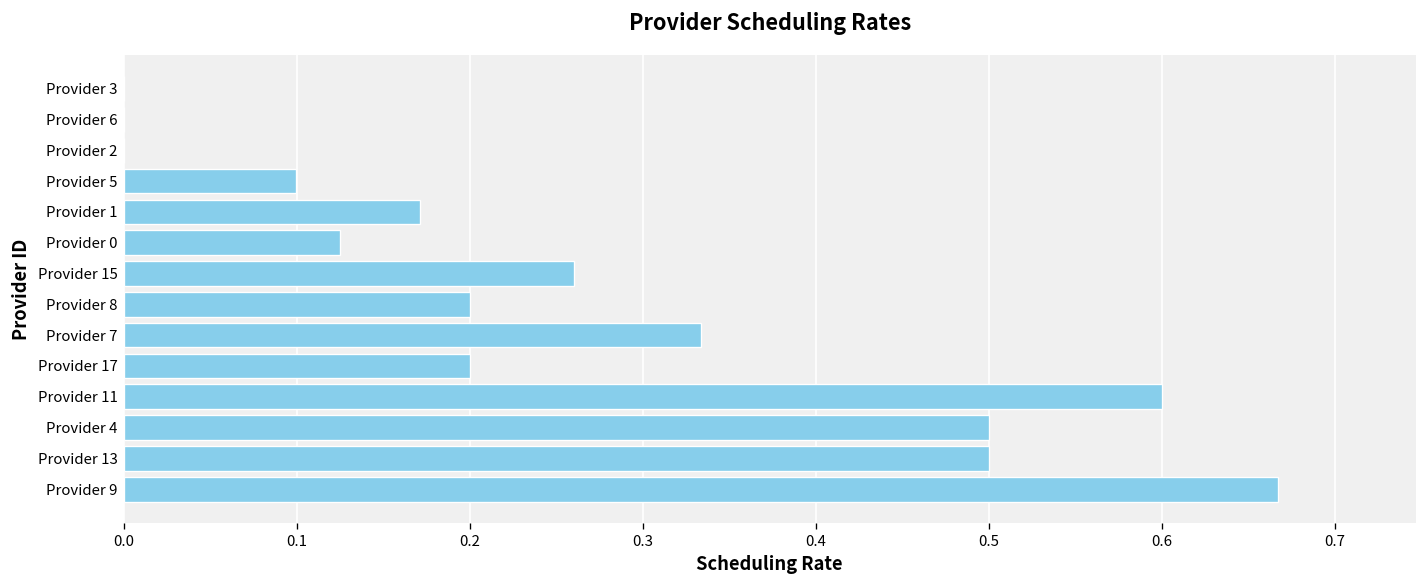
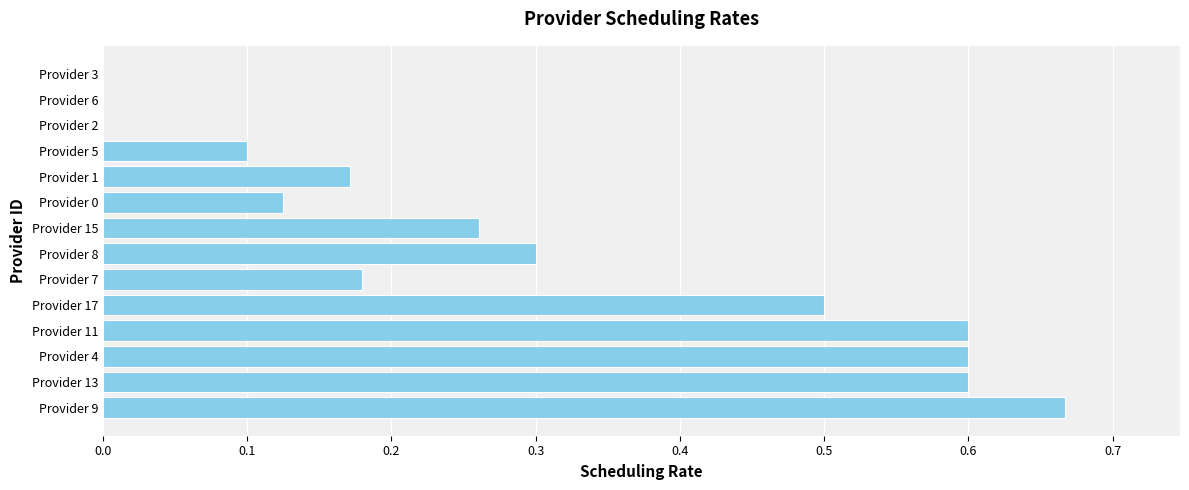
  {
    "Provider 3": 0.000,
    "Provider 6": 0.000,
    "Provider 2": 0.000,
    "Provider 5": 0.100,
    "Provider 1": 0.171,
    "Provider 0": 0.125,
    "Provider 15": 0.260,
-   "Provider 8": 0.2,
-   "Provider 7": 0.333,
-   "Provider 17": 0.2,
+   "Provider 8": 0.3,
+   "Provider 7": 0.180,
+   "Provider 17": 0.5,
    "Provider 11": 0.600,
-   "Provider 4": 0.5,
-   "Provider 13": 0.5,
+   "Provider 4": 0.6,
+   "Provider 13": 0.6,
    "Provider 9": 0.667
  }
